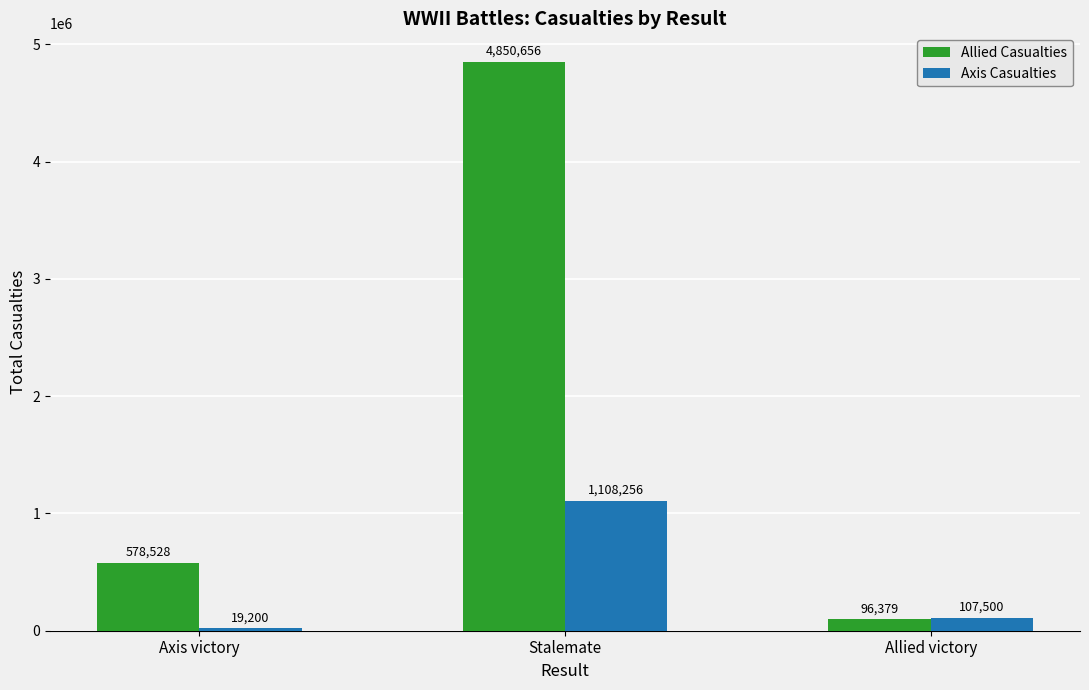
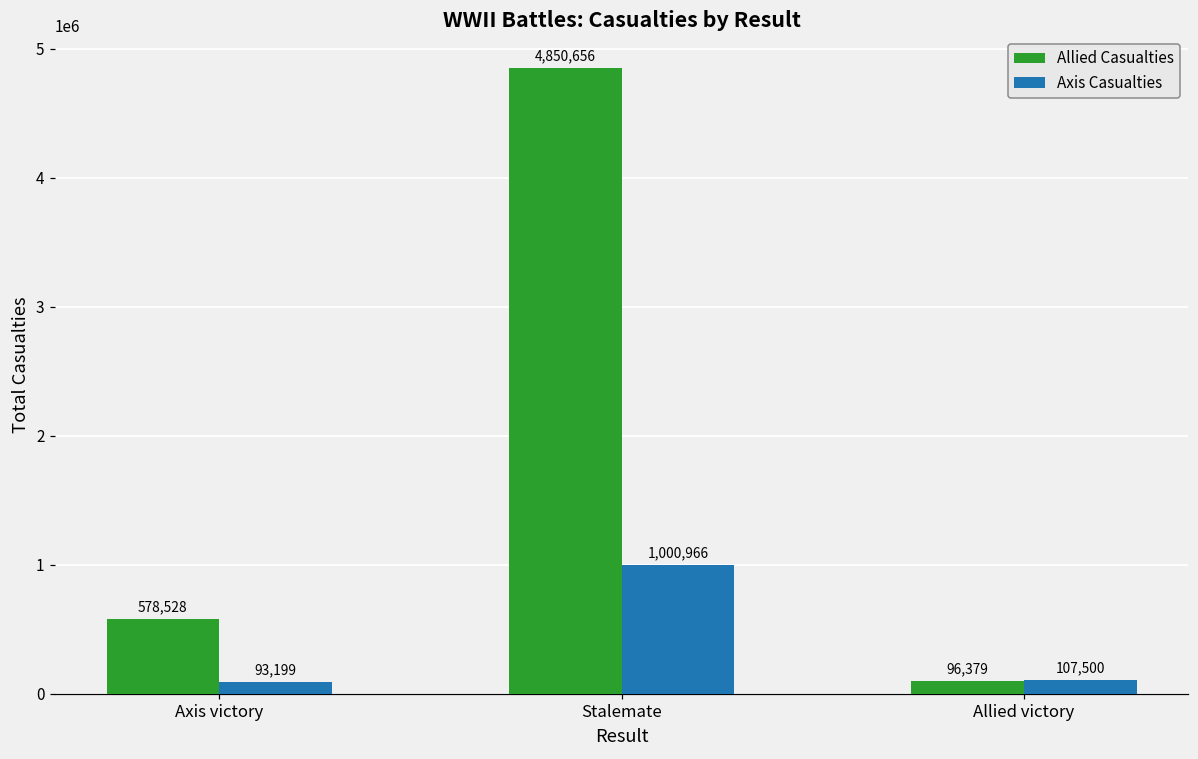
  {
    "Allied Casualties": {
      "Axis victory": "578,528",
      "Stalemate": "4,850,656",
      "Allied victory": "96,379"
    },
    "Axis Casualties": {
-     "Axis victory": "19,200",
-     "Stalemate": "1,108,256",
+     "Axis victory": "93,199",
+     "Stalemate": "1,000,966",
      "Allied victory": "107,500"
    }
  }
